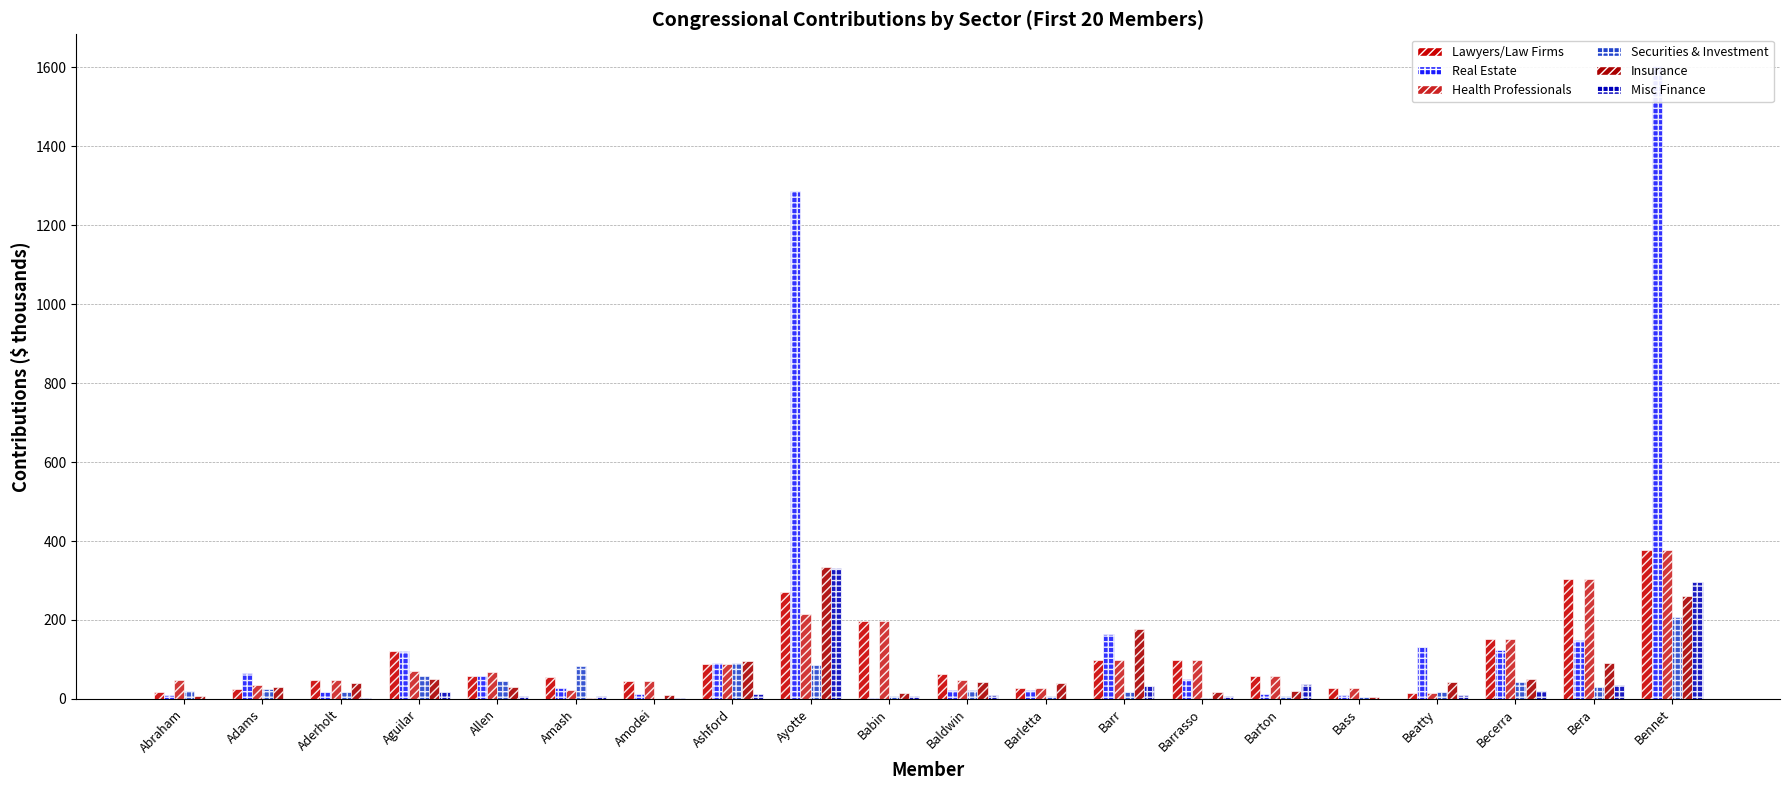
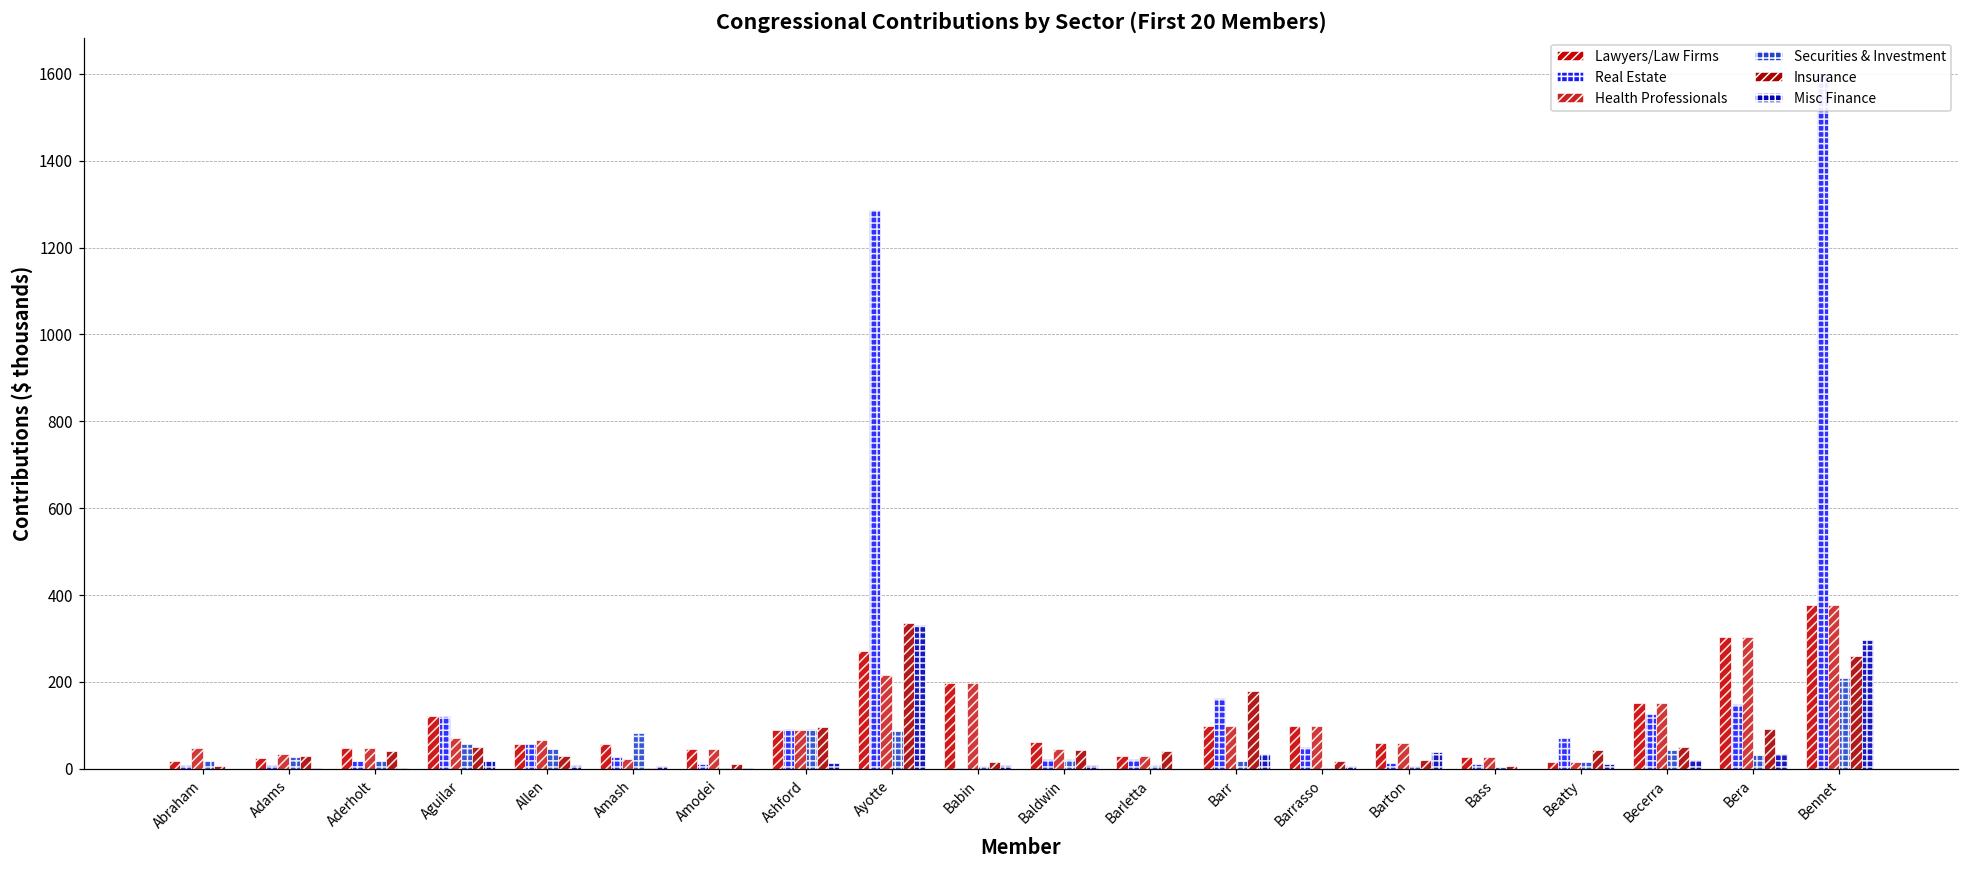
  {
    "Real Estate": {
      "Abraham": 10,
-     "Adams": 60,
+     "Adams": 10,
      "Aderholt": 20,
      "Aguilar": 120,
      "Allen": 60,
      "Amash": 30,
      "Amodei": 10,
      "Ashford": 90,
      "Ayotte": 1290,
      "Baldwin": 20,
      "Barletta": 20,
      "Barr": 160,
      "Barrasso": 50,
      "Barton": 10,
      "Bass": 10,
-     "Beatty": 130,
+     "Beatty": 70,
      "Becerra": 130,
      "Bera": 150
    },
    "Securities & Investment": {
      "Abraham": 20,
      "Adams": 30,
      "Aderholt": 20,
      "Aguilar": 60,
      "Allen": 50,
      "Amash": 80,
      "Ashford": 90,
      "Ayotte": 90,
      "Babin": 10,
      "Baldwin": 20,
      "Barletta": 10,
      "Barr": 20,
      "Barton": 10,
      "Beatty": 20,
      "Becerra": 40,
      "Bera": 30,
      "Bennet": 210
    },
    "Misc Finance": {
      "Abraham": 0,
      "Aguilar": 20,
      "Allen": 10,
      "Amash": 10,
      "Ashford": 10,
      "Ayotte": 330,
      "Babin": 10,
      "Baldwin": 10,
      "Barr": 30,
      "Barrasso": 10,
      "Barton": 40,
      "Bass": 0,
      "Beatty": 10,
      "Becerra": 20,
      "Bera": 30,
      "Bennet": 300
    }
  }
